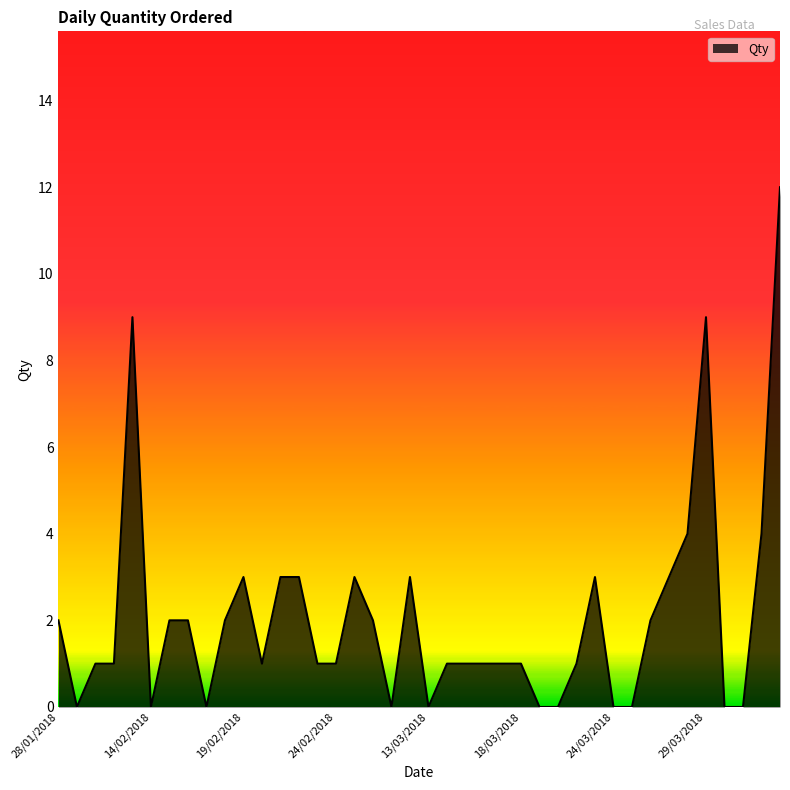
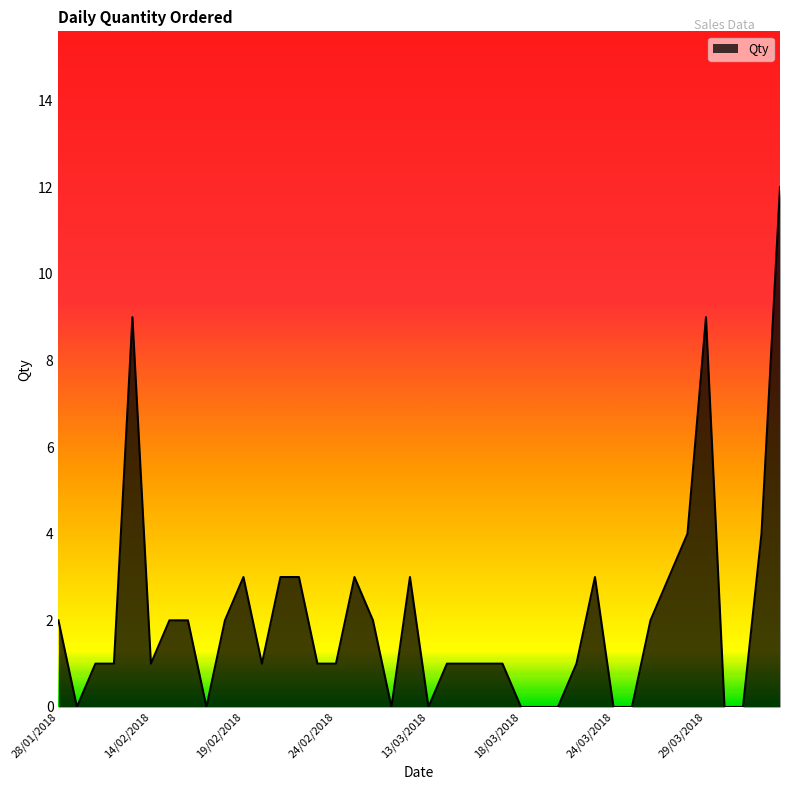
  {
    "28/01/2018": 2,
-   "14/02/2018": 0,
+   "14/02/2018": 1,
    "19/02/2018": 3,
    "24/02/2018": 1,
    "13/03/2018": 0,
-   "18/03/2018": 1,
+   "18/03/2018": 0,
    "24/03/2018": 0,
    "29/03/2018": 9
  }
